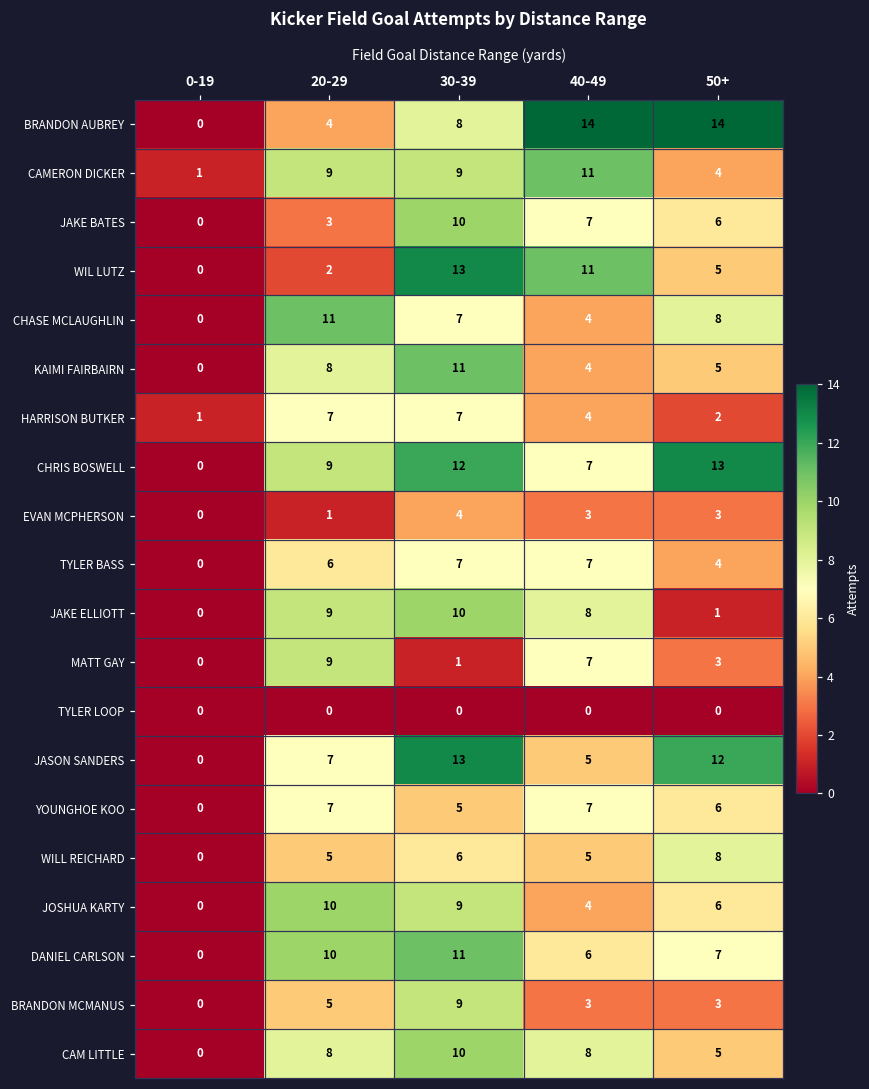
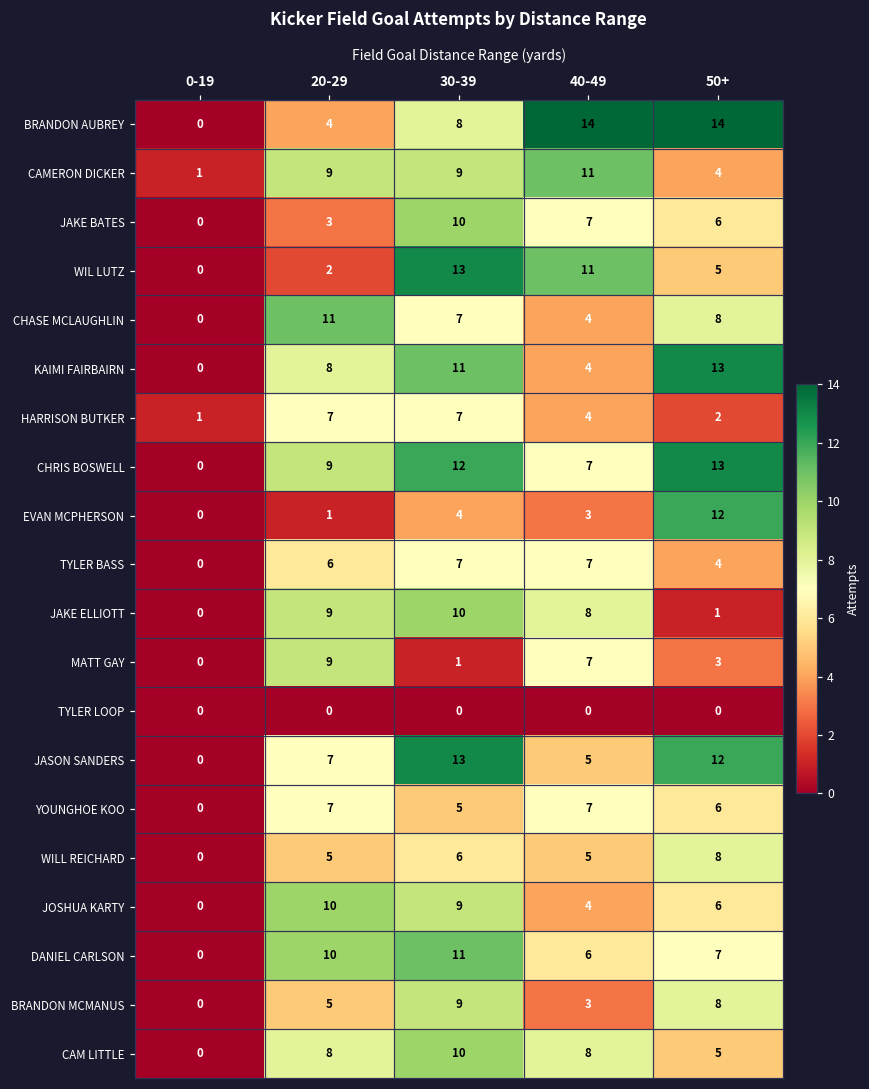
  {
    "BRANDON AUBREY": {
      "0-19": 0,
      "20-29": 4,
      "30-39": 8,
      "40-49": 14,
      "50+": 14
    },
    "CAMERON DICKER": {
      "0-19": 1,
      "20-29": 9,
      "30-39": 9,
      "40-49": 11,
      "50+": 4
    },
    "JAKE BATES": {
      "0-19": 0,
      "20-29": 3,
      "30-39": 10,
      "40-49": 7,
      "50+": 6
    },
    "WIL LUTZ": {
      "0-19": 0,
      "20-29": 2,
      "30-39": 13,
      "40-49": 11,
      "50+": 5
    },
    "CHASE MCLAUGHLIN": {
      "0-19": 0,
      "20-29": 11,
      "30-39": 7,
      "40-49": 4,
      "50+": 8
    },
    "KAIMI FAIRBAIRN": {
      "0-19": 0,
      "20-29": 8,
      "30-39": 11,
      "40-49": 4,
-     "50+": 5
+     "50+": 13
    },
    "HARRISON BUTKER": {
      "0-19": 1,
      "20-29": 7,
      "30-39": 7,
      "40-49": 4,
      "50+": 2
    },
    "CHRIS BOSWELL": {
      "0-19": 0,
      "20-29": 9,
      "30-39": 12,
      "40-49": 7,
      "50+": 13
    },
    "EVAN MCPHERSON": {
      "0-19": 0,
      "20-29": 1,
      "30-39": 4,
      "40-49": 3,
-     "50+": 3
+     "50+": 12
    },
    "TYLER BASS": {
      "0-19": 0,
      "20-29": 6,
      "30-39": 7,
      "40-49": 7,
      "50+": 4
    },
    "JAKE ELLIOTT": {
      "0-19": 0,
      "20-29": 9,
      "30-39": 10,
      "40-49": 8,
      "50+": 1
    },
    "MATT GAY": {
      "0-19": 0,
      "20-29": 9,
      "30-39": 1,
      "40-49": 7,
      "50+": 3
    },
    "TYLER LOOP": {
      "0-19": 0,
      "20-29": 0,
      "30-39": 0,
      "40-49": 0,
      "50+": 0
    },
    "JASON SANDERS": {
      "0-19": 0,
      "20-29": 7,
      "30-39": 13,
      "40-49": 5,
      "50+": 12
    },
    "YOUNGHOE KOO": {
      "0-19": 0,
      "20-29": 7,
      "30-39": 5,
      "40-49": 7,
      "50+": 6
    },
    "WILL REICHARD": {
      "0-19": 0,
      "20-29": 5,
      "30-39": 6,
      "40-49": 5,
      "50+": 8
    },
    "JOSHUA KARTY": {
      "0-19": 0,
      "20-29": 10,
      "30-39": 9,
      "40-49": 4,
      "50+": 6
    },
    "DANIEL CARLSON": {
      "0-19": 0,
      "20-29": 10,
      "30-39": 11,
      "40-49": 6,
      "50+": 7
    },
    "BRANDON MCMANUS": {
      "0-19": 0,
      "20-29": 5,
      "30-39": 9,
      "40-49": 3,
-     "50+": 3
+     "50+": 8
    },
    "CAM LITTLE": {
      "0-19": 0,
      "20-29": 8,
      "30-39": 10,
      "40-49": 8,
      "50+": 5
    }
  }
